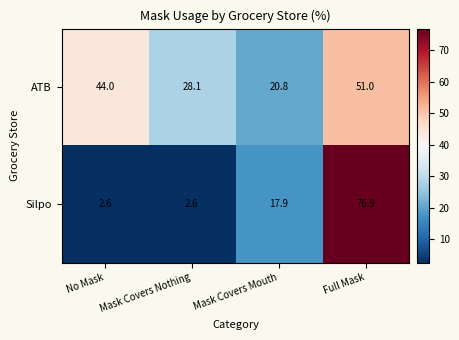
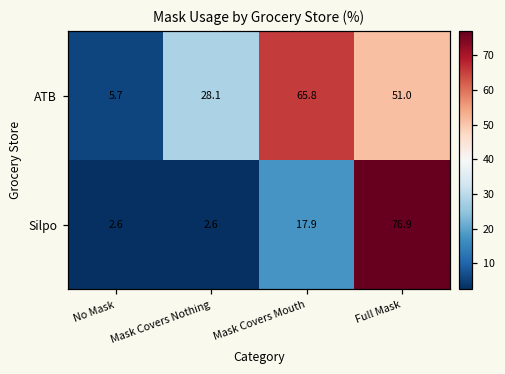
  {
    "ATB": {
-     "No Mask": 44.0,
+     "No Mask": 5.7,
      "Mask Covers Nothing": 28.1,
-     "Mask Covers Mouth": 20.8,
+     "Mask Covers Mouth": 65.8,
      "Full Mask": 51.0
    },
    "Silpo": {
      "No Mask": 2.6,
      "Mask Covers Nothing": 2.6,
      "Mask Covers Mouth": 17.9,
      "Full Mask": 76.9
    }
  }
